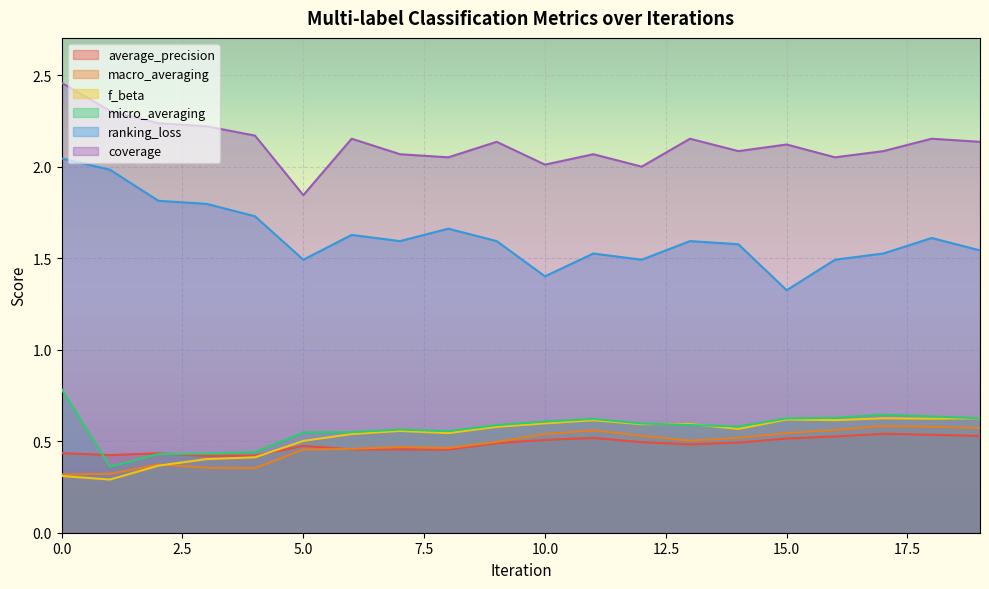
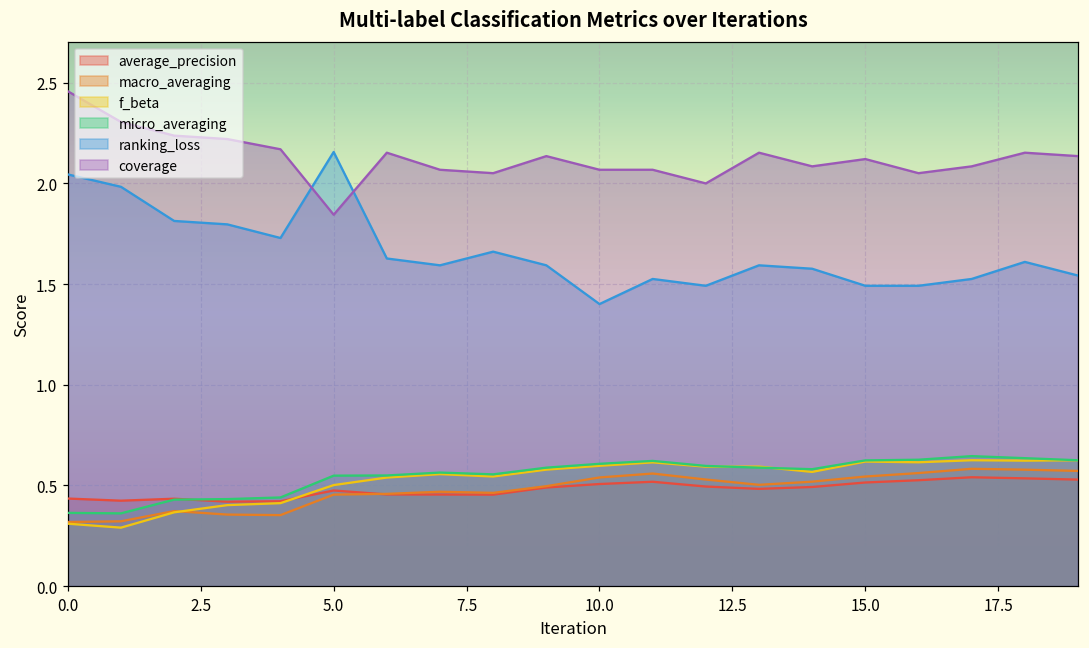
  {
    "micro_averaging": {
-     "0.0": 0.78,
+     "0.0": 0.36,
      "5.0": 0.55
    },
    "ranking_loss": {
      "0.0": 2.04,
-     "5.0": 1.49,
+     "5.0": 2.16,
      "10.0": 1.40,
-     "15.0": 1.32
+     "15.0": 1.49
    },
    "coverage": {
      "0.0": 2.46,
      "5.0": 1.84,
-     "10.0": 2.01,
+     "10.0": 2.07,
      "15.0": 2.12
    }
  }
